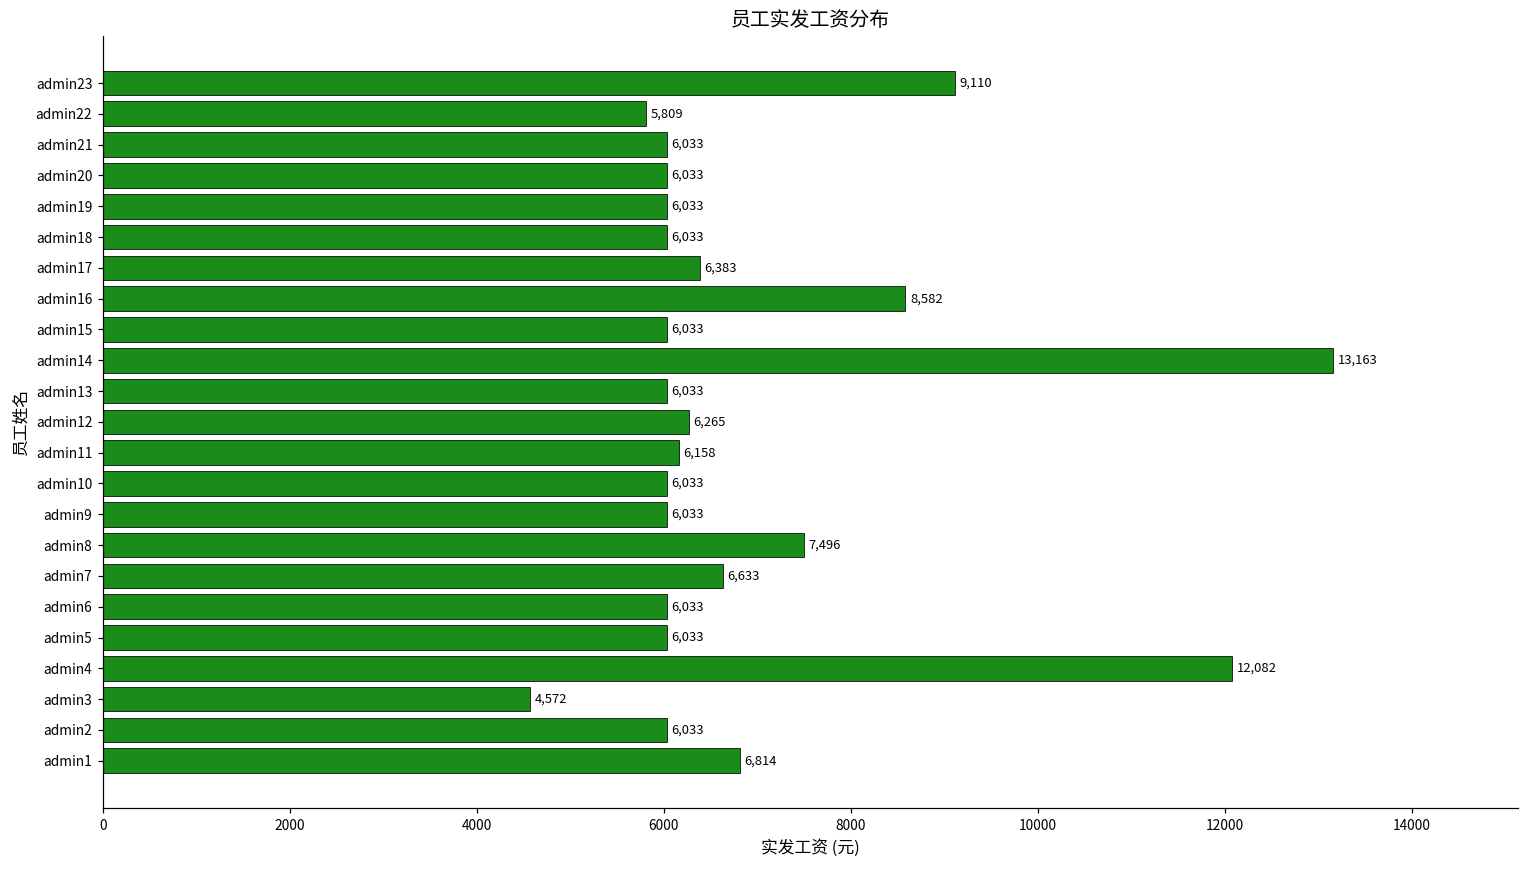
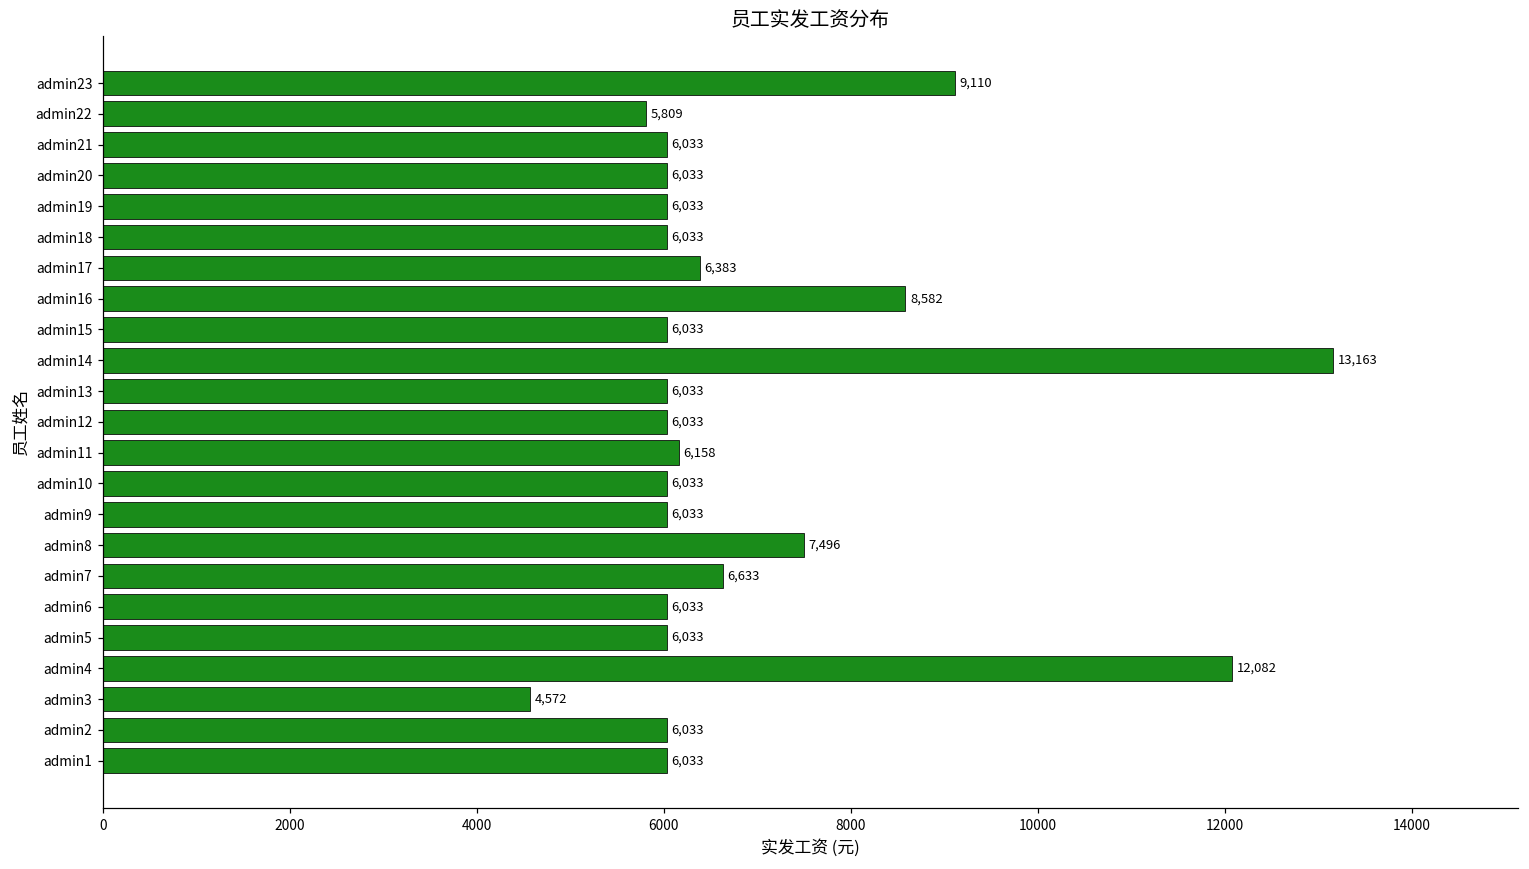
  {
    "admin23": "9,110",
    "admin22": "5,809",
    "admin21": "6,033",
    "admin20": "6,033",
    "admin19": "6,033",
    "admin18": "6,033",
    "admin17": "6,383",
    "admin16": "8,582",
    "admin15": "6,033",
    "admin14": "13,163",
    "admin13": "6,033",
-   "admin12": "6,265",
+   "admin12": "6,033",
    "admin11": "6,158",
    "admin10": "6,033",
    "admin9": "6,033",
    "admin8": "7,496",
    "admin7": "6,633",
    "admin6": "6,033",
    "admin5": "6,033",
    "admin4": "12,082",
    "admin3": "4,572",
    "admin2": "6,033",
-   "admin1": "6,814"
+   "admin1": "6,033"
  }
